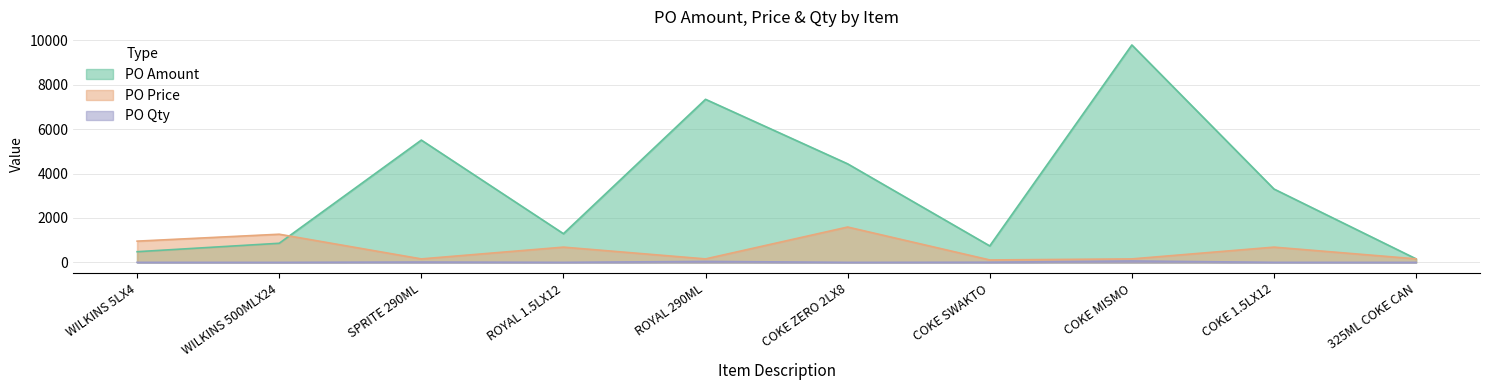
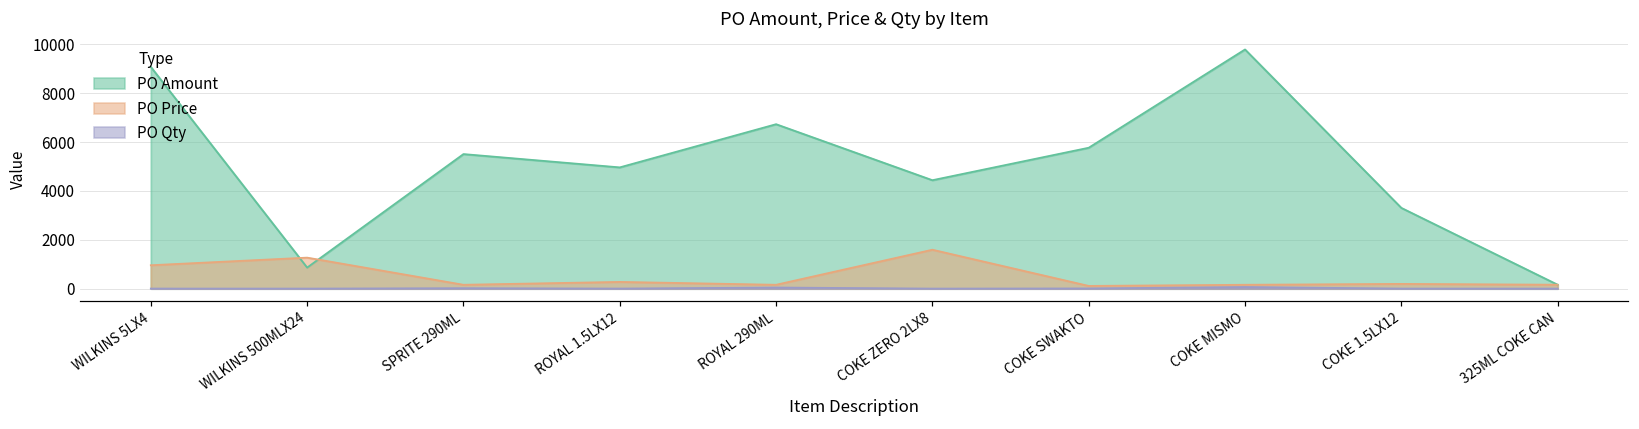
  {
    "PO Amount": {
-     "WILKINS 5LX4": 500,
+     "WILKINS 5LX4": 9100,
      "WILKINS 500MLX24": 900,
      "SPRITE 290ML": 5500,
-     "ROYAL 1.5LX12": 1300,
-     "ROYAL 290ML": 7300,
+     "ROYAL 1.5LX12": 5000,
+     "ROYAL 290ML": 6700,
      "COKE ZERO 2LX8": 4400,
-     "COKE SWAKTO": 700,
+     "COKE SWAKTO": 5800,
      "COKE MISMO": 9800,
      "COKE 1.5LX12": 3300
    },
    "PO Price": {
      "WILKINS 5LX4": 1000,
      "WILKINS 500MLX24": 1300,
      "SPRITE 290ML": 200,
-     "ROYAL 1.5LX12": 700,
+     "ROYAL 1.5LX12": 300,
      "COKE ZERO 2LX8": 1600,
-     "COKE 1.5LX12": 700
+     "COKE 1.5LX12": 200
    },
    "PO Qty": {
      "WILKINS 5LX4": 0,
      "WILKINS 500MLX24": 0,
      "SPRITE 290ML": 0,
      "ROYAL 1.5LX12": 0,
      "COKE ZERO 2LX8": 0,
      "COKE 1.5LX12": 0,
      "325ML COKE CAN": 0
    }
  }
